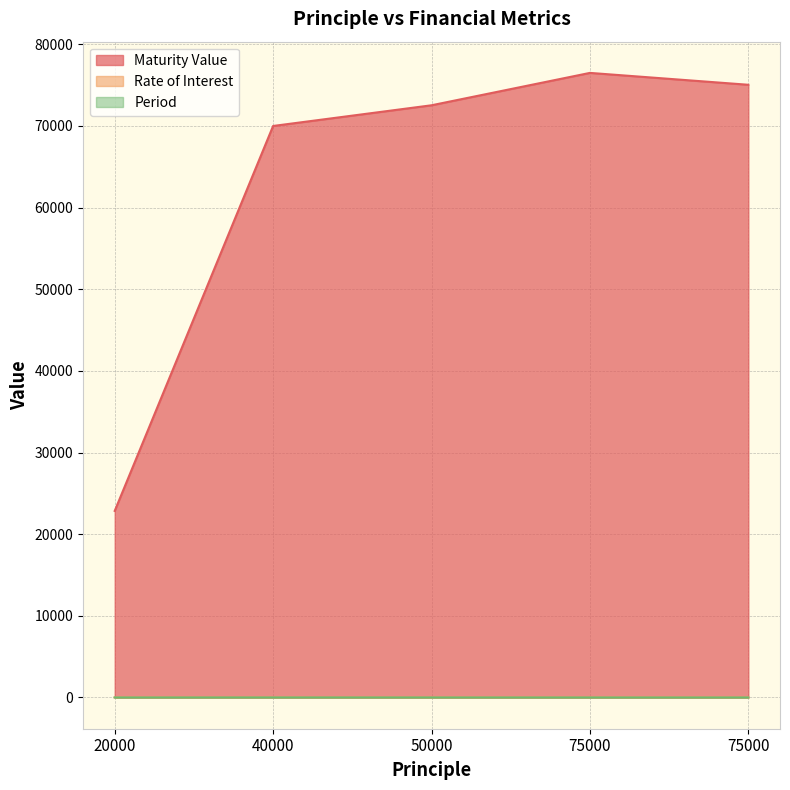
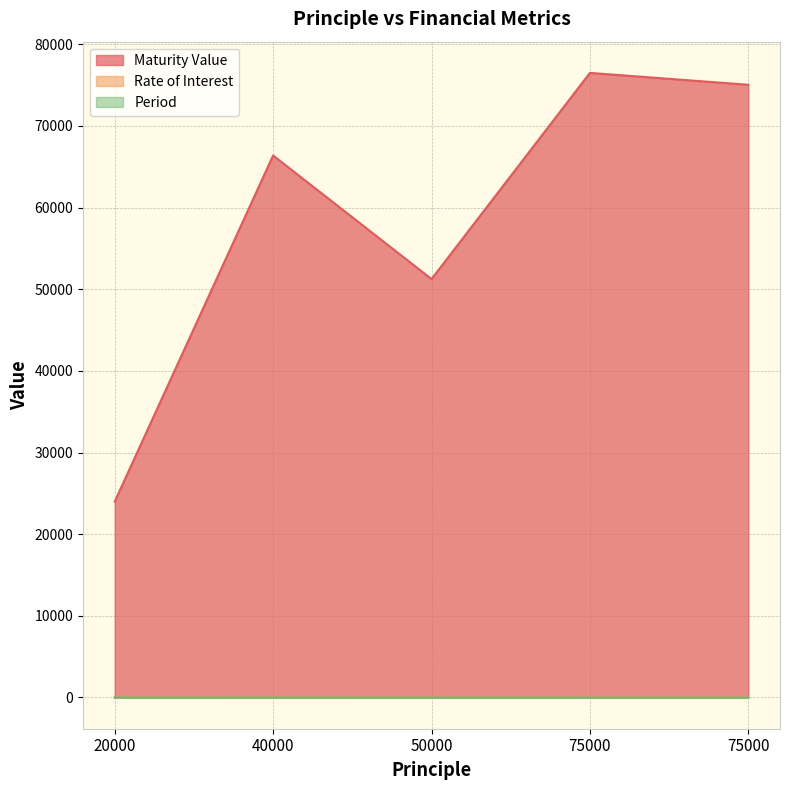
  {
    "Maturity Value": {
-     "20000": 23000,
-     "40000": 70000,
-     "50000": 73000
+     "20000": 24000,
+     "40000": 66000,
+     "50000": 51000
    }
  }
